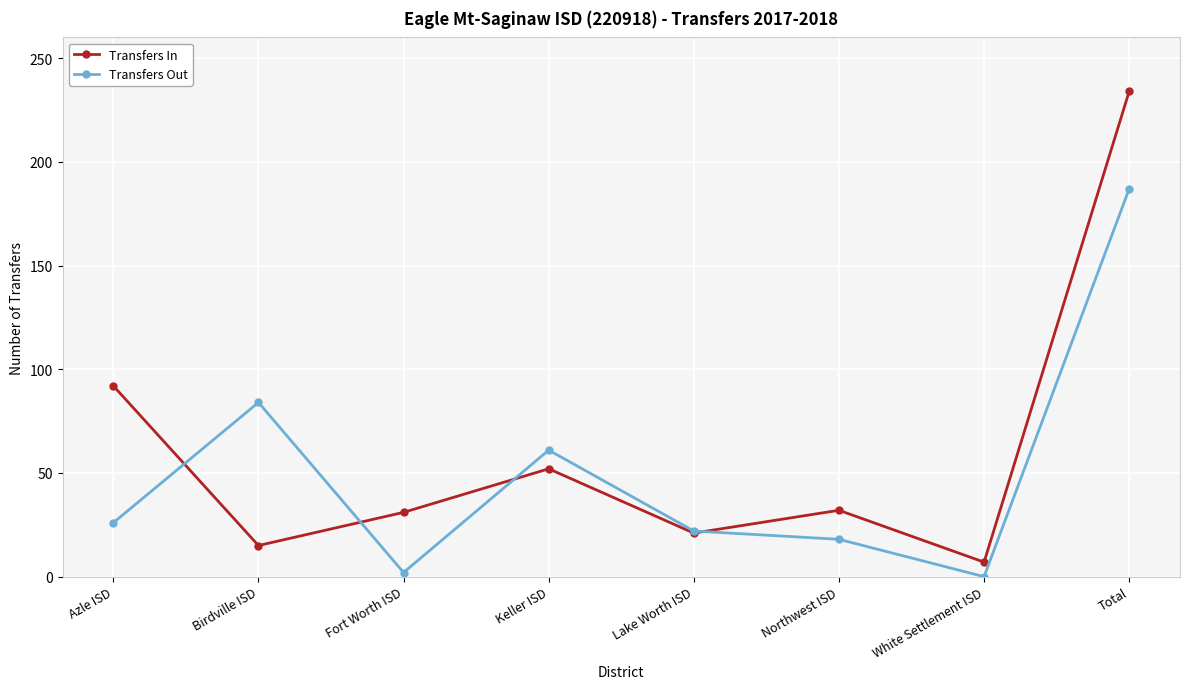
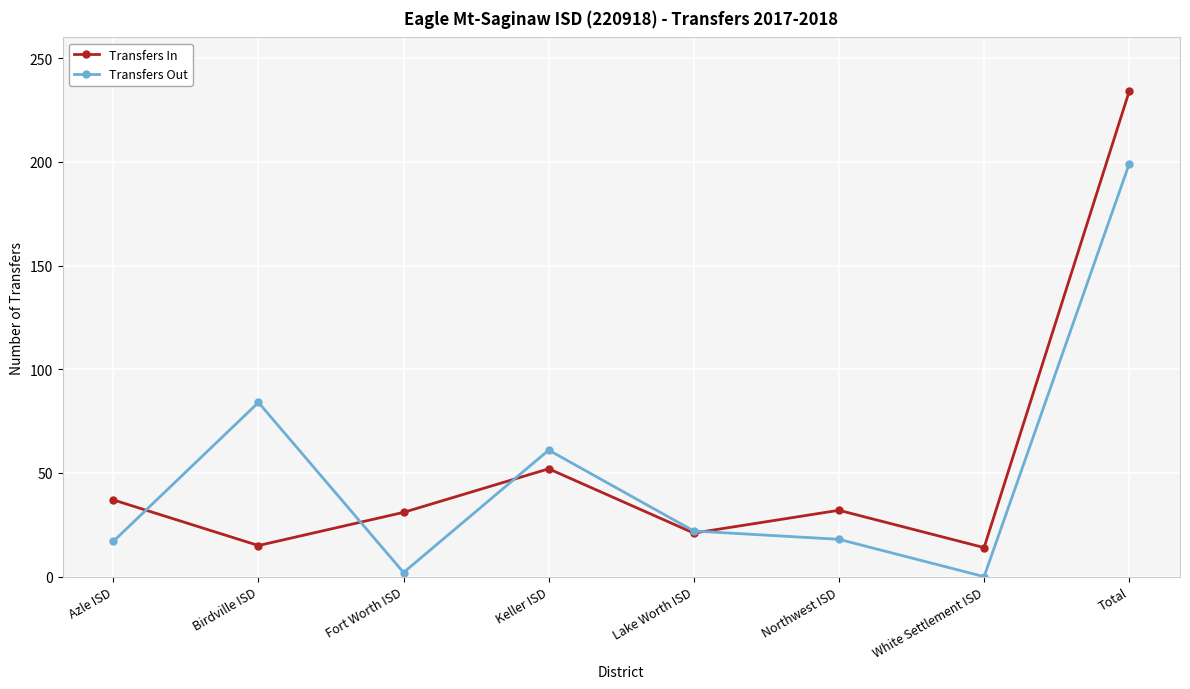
  {
    "Transfers In": {
-     "Azle ISD": 92,
+     "Azle ISD": 37,
      "Birdville ISD": 15,
      "Fort Worth ISD": 31,
      "Keller ISD": 52,
      "Northwest ISD": 32,
-     "White Settlement ISD": 7,
+     "White Settlement ISD": 14,
      "Total": 234
    },
    "Transfers Out": {
-     "Azle ISD": 26,
+     "Azle ISD": 17,
      "Birdville ISD": 84,
      "Fort Worth ISD": 2,
      "Keller ISD": 61,
      "Northwest ISD": 18,
      "White Settlement ISD": 0,
-     "Total": 187
+     "Total": 199
    }
  }
